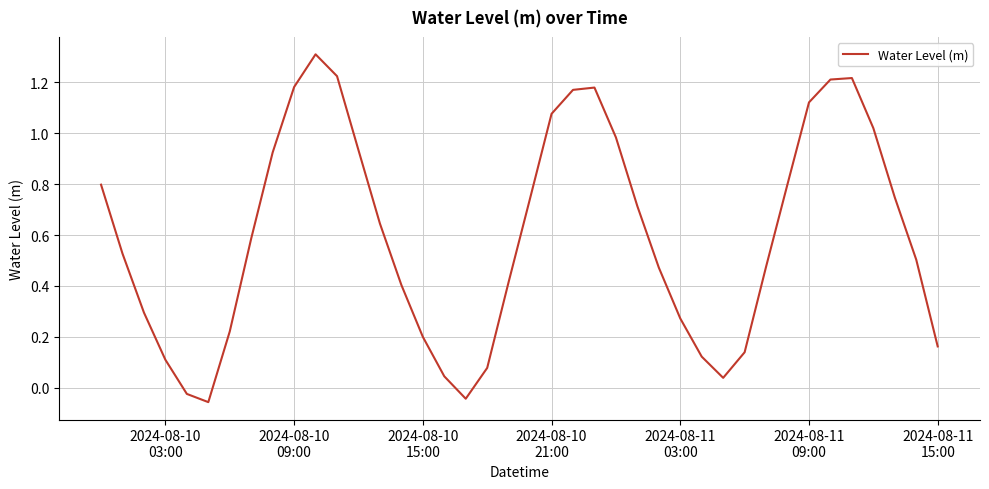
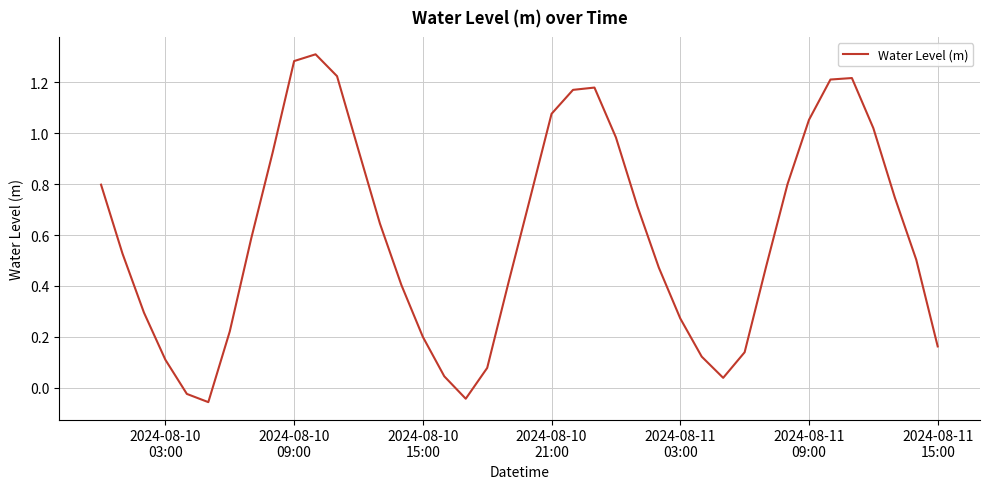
  {
    "2024-08-10 03:00": 0.11,
-   "2024-08-10 09:00": 1.18,
+   "2024-08-10 09:00": 1.28,
    "2024-08-10 15:00": 0.20,
    "2024-08-10 21:00": 1.08,
    "2024-08-11 03:00": 0.27,
-   "2024-08-11 09:00": 1.12,
+   "2024-08-11 09:00": 1.05,
    "2024-08-11 15:00": 0.16
  }
